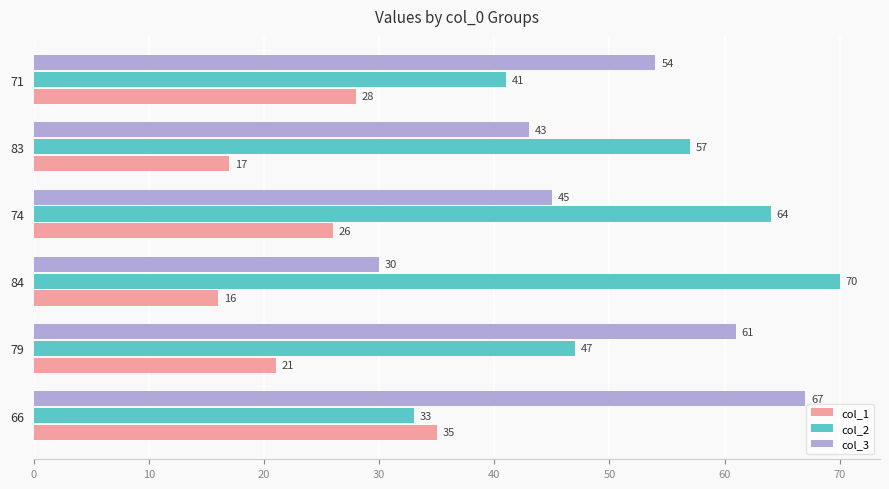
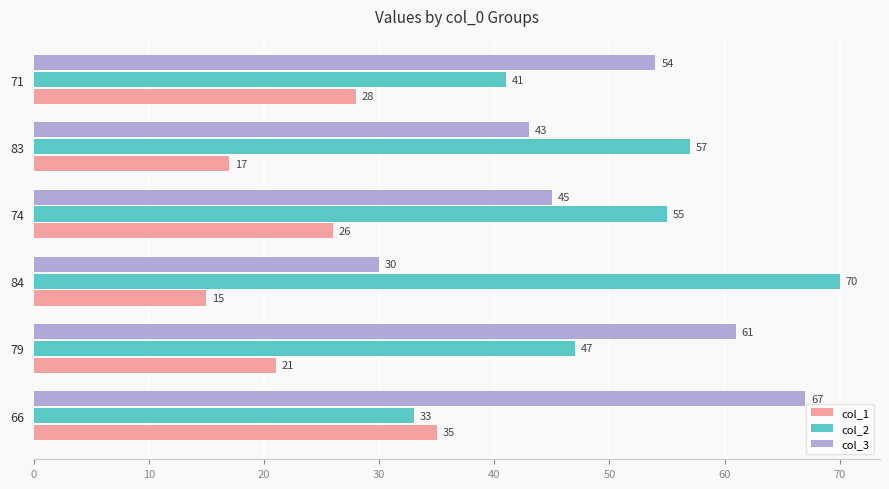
  {
    "col_1": {
      "71": 28,
      "83": 17,
      "74": 26,
-     "84": 16,
+     "84": 15,
      "79": 21,
      "66": 35
    },
    "col_2": {
      "71": 41,
      "83": 57,
-     "74": 64,
+     "74": 55,
      "84": 70,
      "79": 47,
      "66": 33
    },
    "col_3": {
      "71": 54,
      "83": 43,
      "74": 45,
      "84": 30,
      "79": 61
    }
  }
